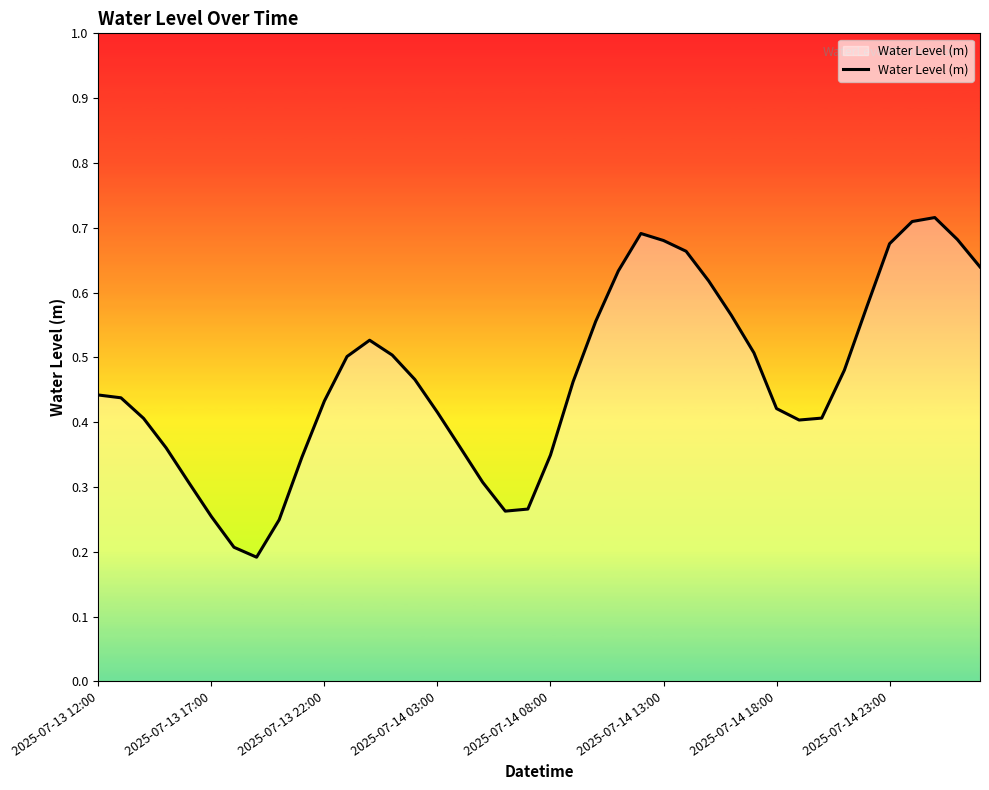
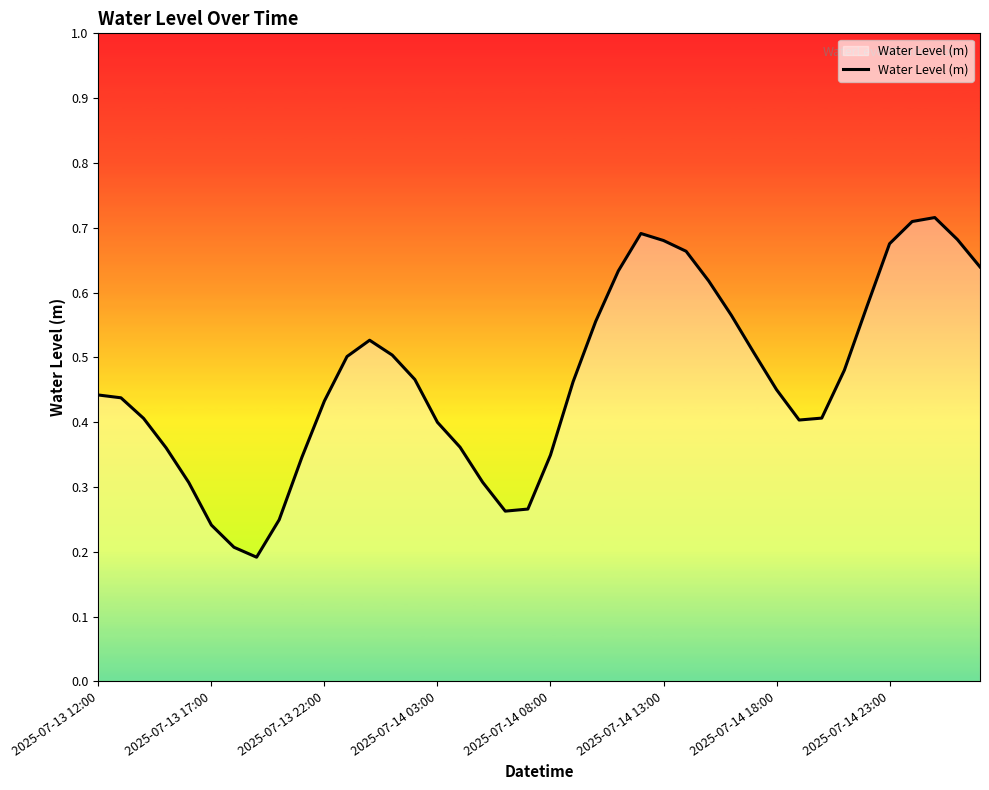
  {
    "2025-07-13 12:00": 0.44,
-   "2025-07-13 17:00": 0.25,
+   "2025-07-13 17:00": 0.24,
    "2025-07-13 22:00": 0.43,
-   "2025-07-14 03:00": 0.42,
+   "2025-07-14 03:00": 0.40,
    "2025-07-14 08:00": 0.35,
    "2025-07-14 13:00": 0.68,
-   "2025-07-14 18:00": 0.42,
+   "2025-07-14 18:00": 0.45,
    "2025-07-14 23:00": 0.68
  }
